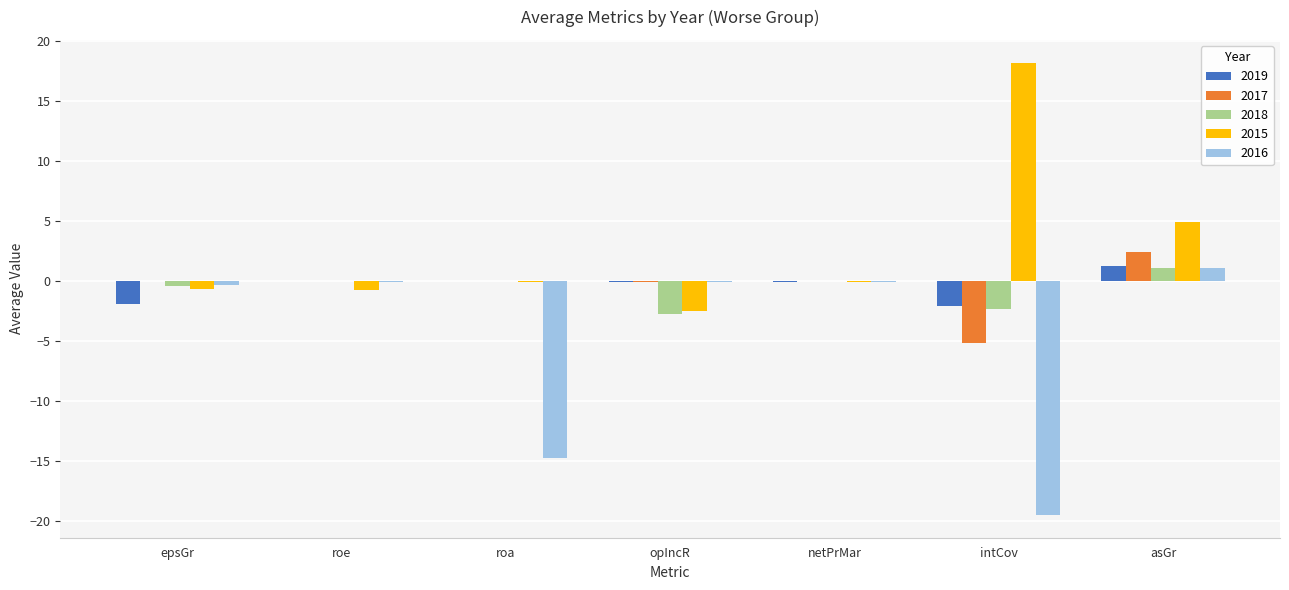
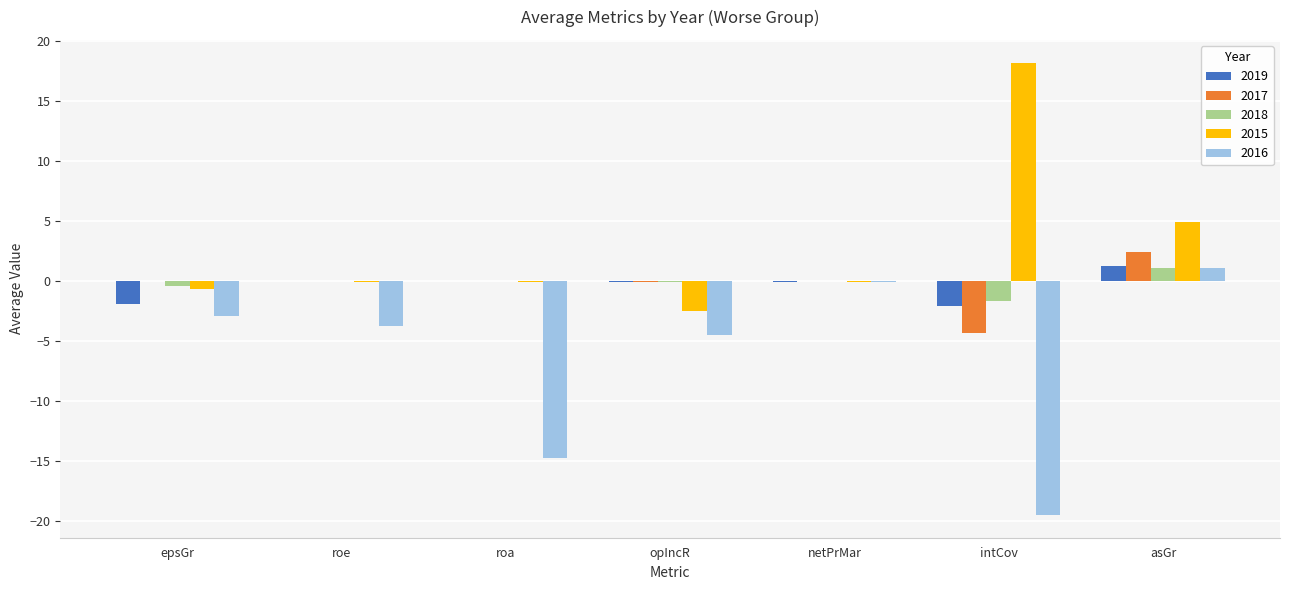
  {
    "2019": {
      "epsGr": -1.9,
      "intCov": -2.1,
      "asGr": 1.2
    },
    "2017": {
-     "intCov": -5.2,
+     "intCov": -4.4,
      "asGr": 2.4
    },
    "2018": {
      "epsGr": -0.5,
-     "opIncR": -2.8,
-     "intCov": -2.4,
+     "opIncR": -0.1,
+     "intCov": -1.7,
      "asGr": 1.0
    },
    "2015": {
      "epsGr": -0.7,
-     "roe": -0.8,
+     "roe": -0.1,
      "opIncR": -2.5,
      "intCov": 18.2,
      "asGr": 4.9
    },
    "2016": {
-     "epsGr": -0.4,
-     "roe": -0.1,
+     "epsGr": -2.9,
+     "roe": -3.8,
      "roa": -14.8,
-     "opIncR": -0.1,
+     "opIncR": -4.5,
      "intCov": -19.5,
      "asGr": 1.0
    }
  }
